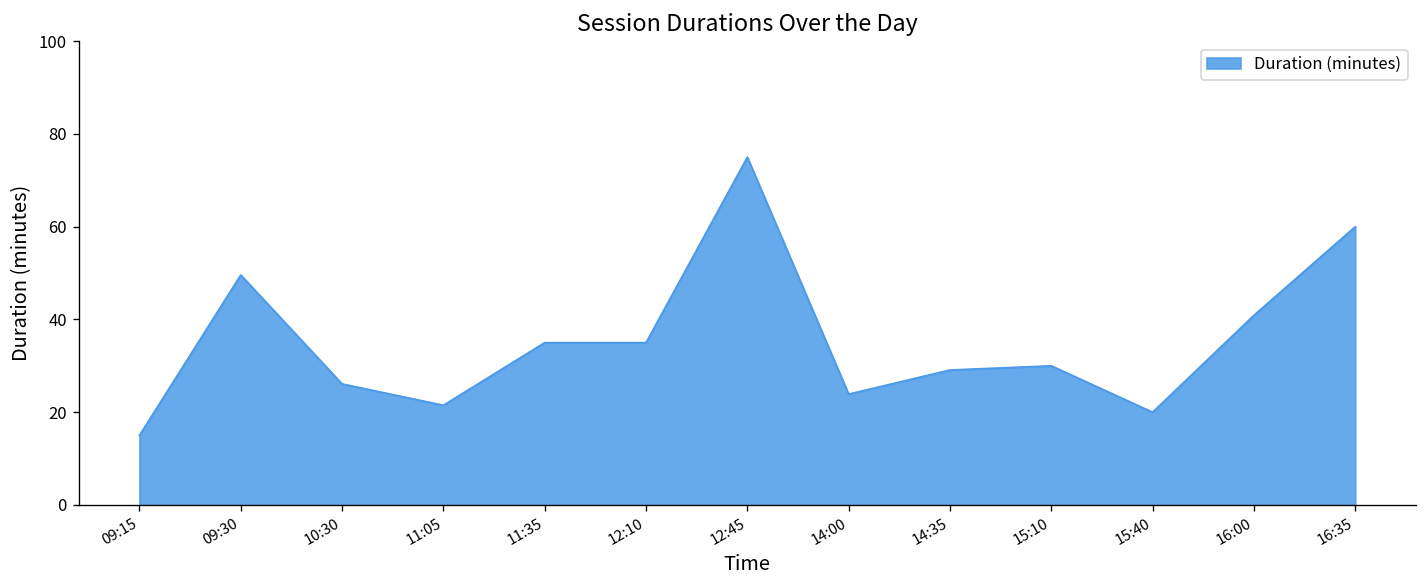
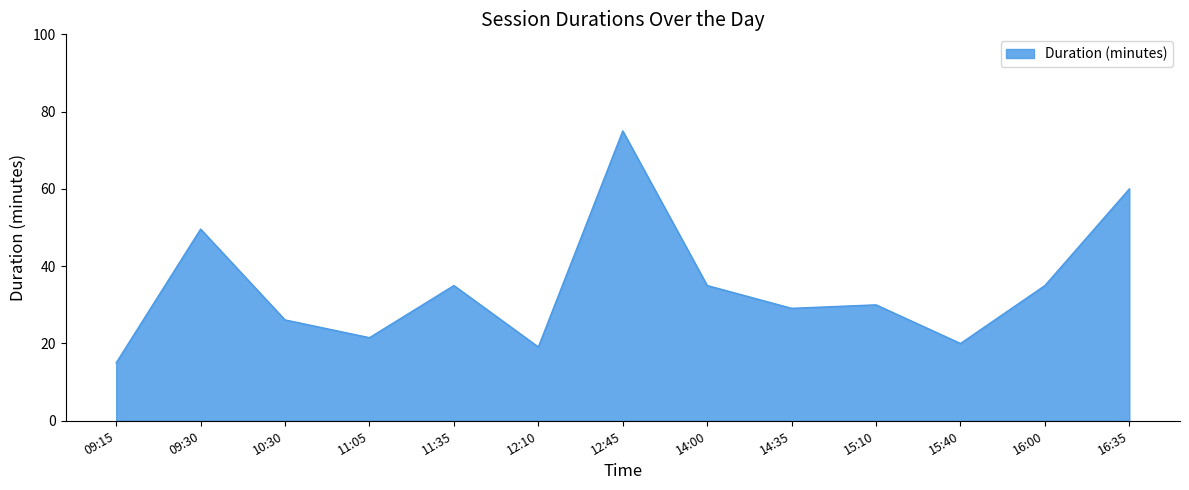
  {
    "09:15": 15,
    "09:30": 50,
    "10:30": 26,
    "11:05": 22,
    "11:35": 35,
-   "12:10": 35,
+   "12:10": 19,
    "12:45": 75,
-   "14:00": 24,
+   "14:00": 35,
    "14:35": 29,
    "15:10": 30,
    "15:40": 20,
-   "16:00": 41,
+   "16:00": 35,
    "16:35": 60
  }
